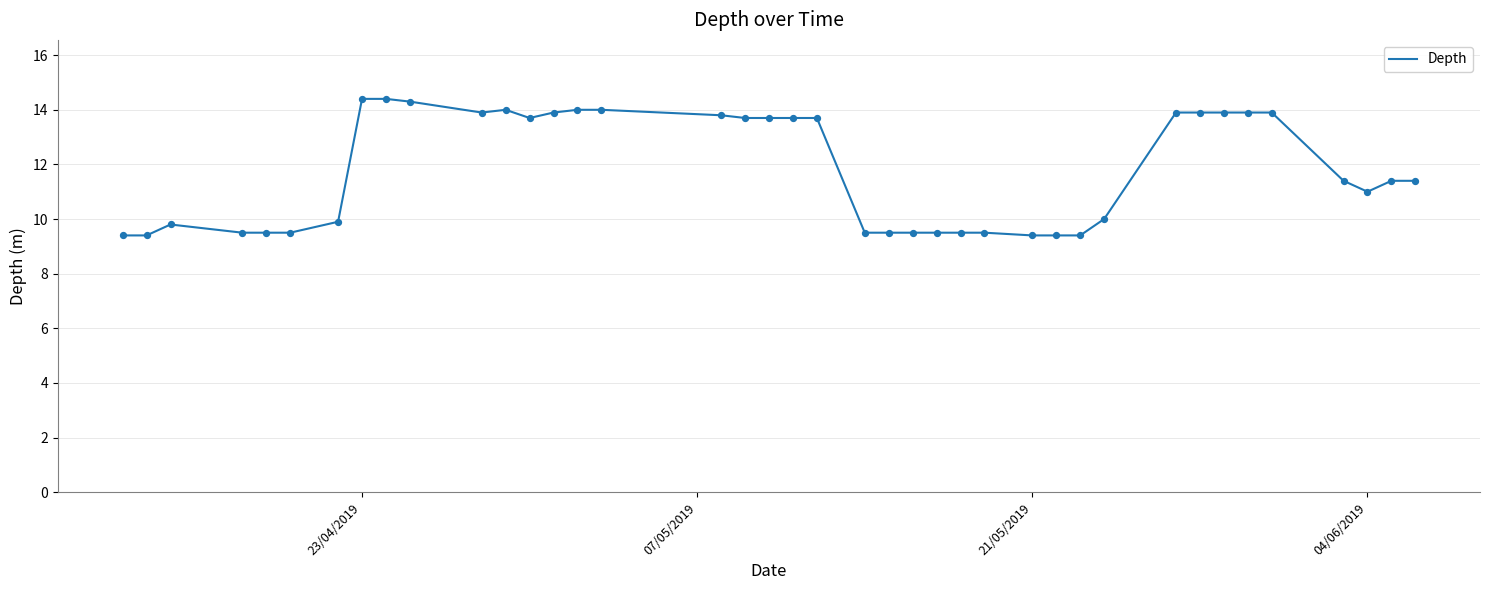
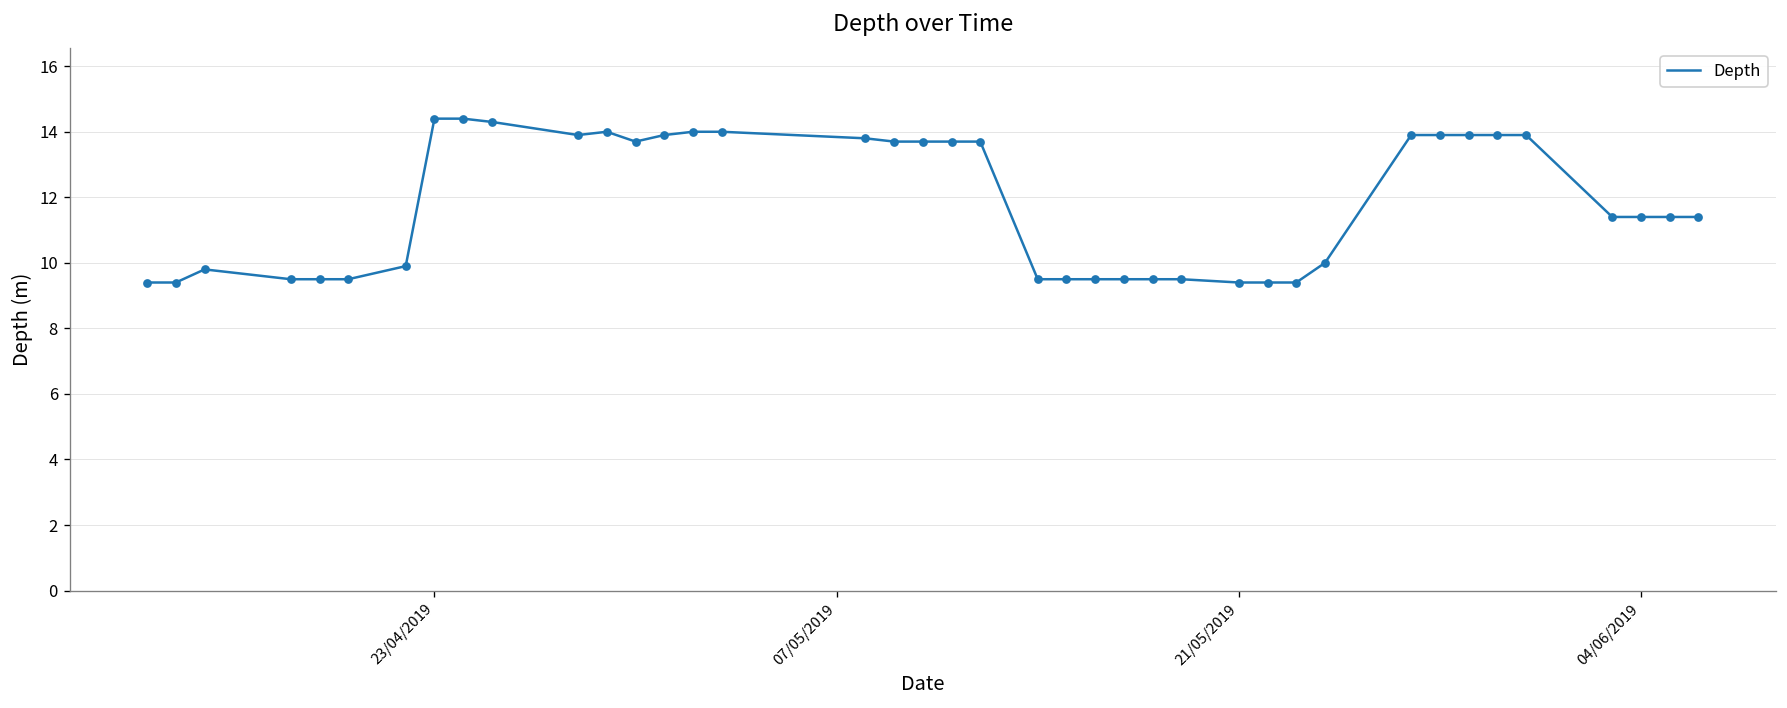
  {
    "23/04/2019": 14.4,
    "21/05/2019": 9.4,
-   "04/06/2019": 11.0
+   "04/06/2019": 11.4
  }
